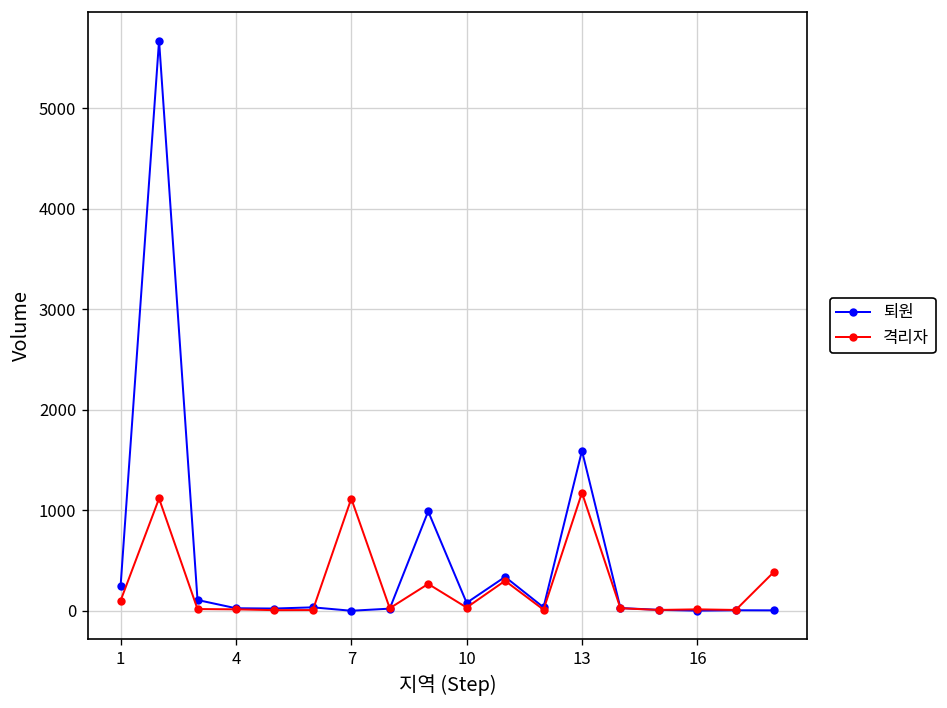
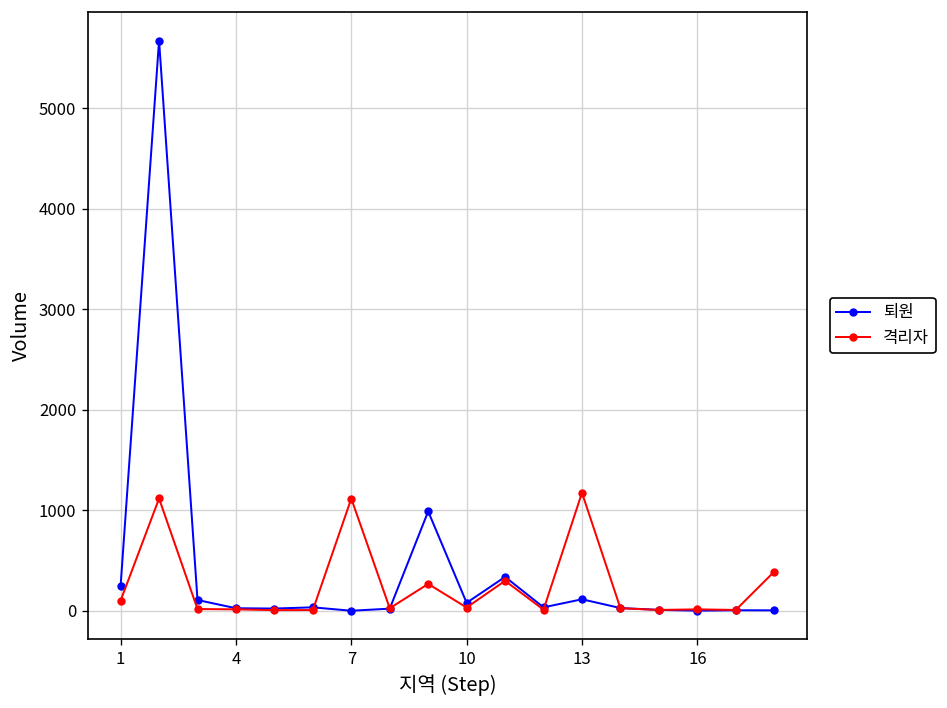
  {
    "퇴원": {
      "1": 200,
      "7": 0,
      "10": 100,
-     "13": 1600
+     "13": 100
    },
    "격리자": {
      "1": 100,
      "7": 1100,
      "10": 0,
      "13": 1200
    }
  }
